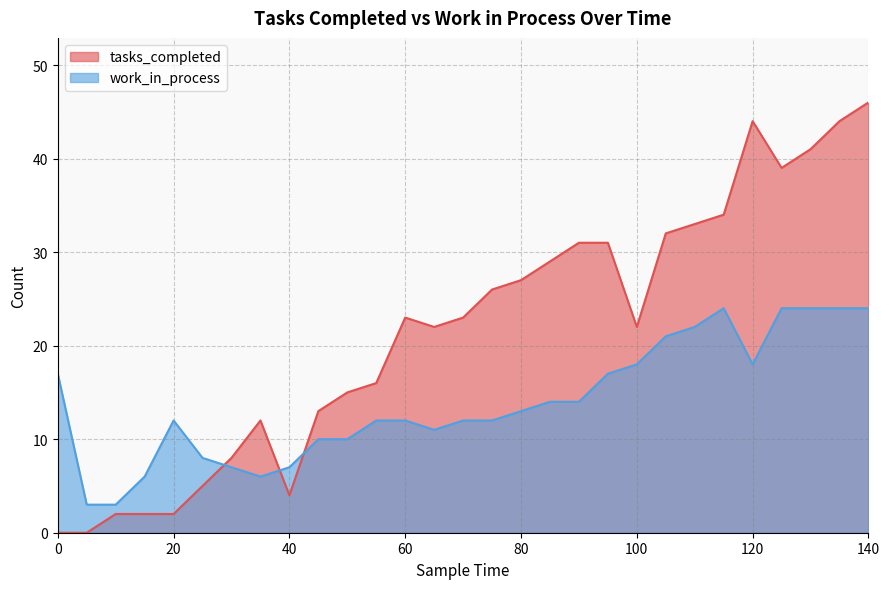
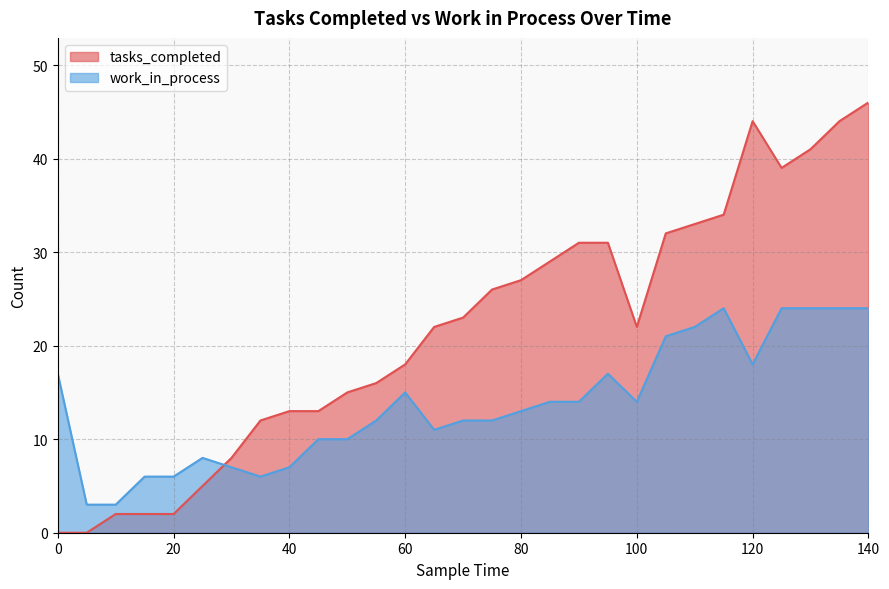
  {
    "tasks_completed": {
      "0": 0,
      "20": 2,
-     "40": 4,
-     "60": 23,
+     "40": 13,
+     "60": 18,
      "80": 27,
      "100": 22,
      "120": 44,
      "140": 46
    },
    "work_in_process": {
      "0": 17,
-     "20": 12,
+     "20": 6,
      "40": 7,
-     "60": 12,
+     "60": 15,
      "80": 13,
-     "100": 18,
+     "100": 14,
      "120": 18,
      "140": 24
    }
  }
